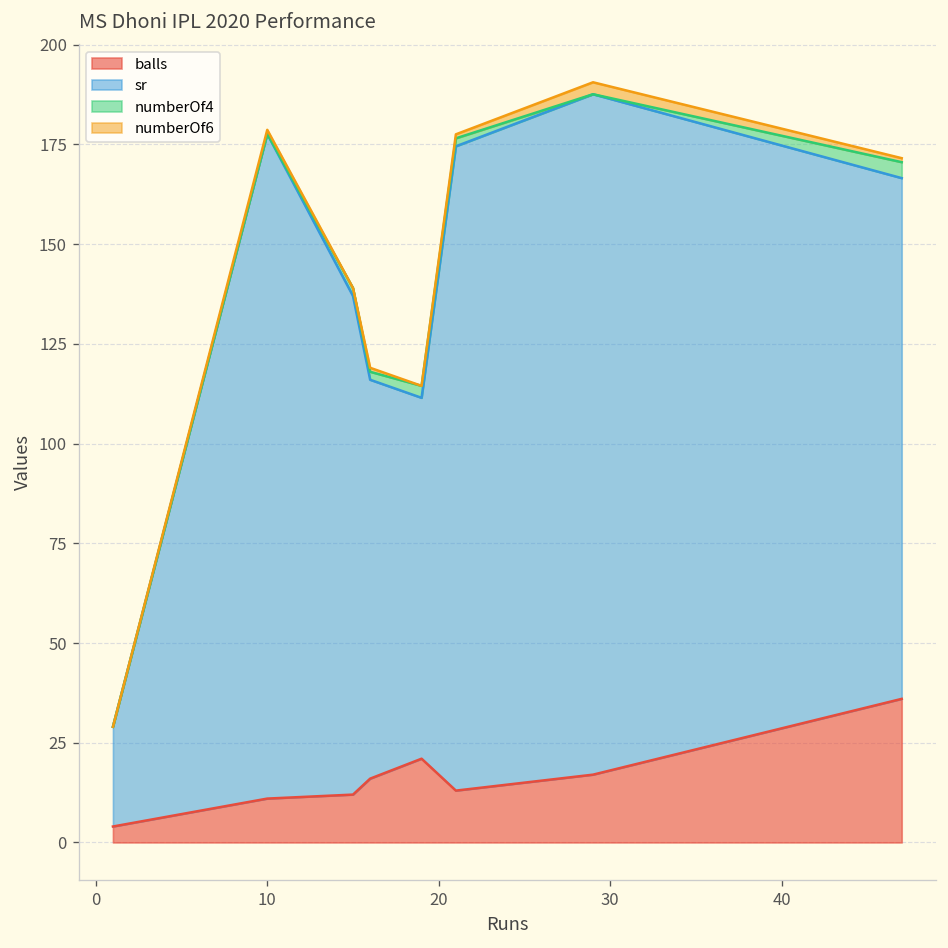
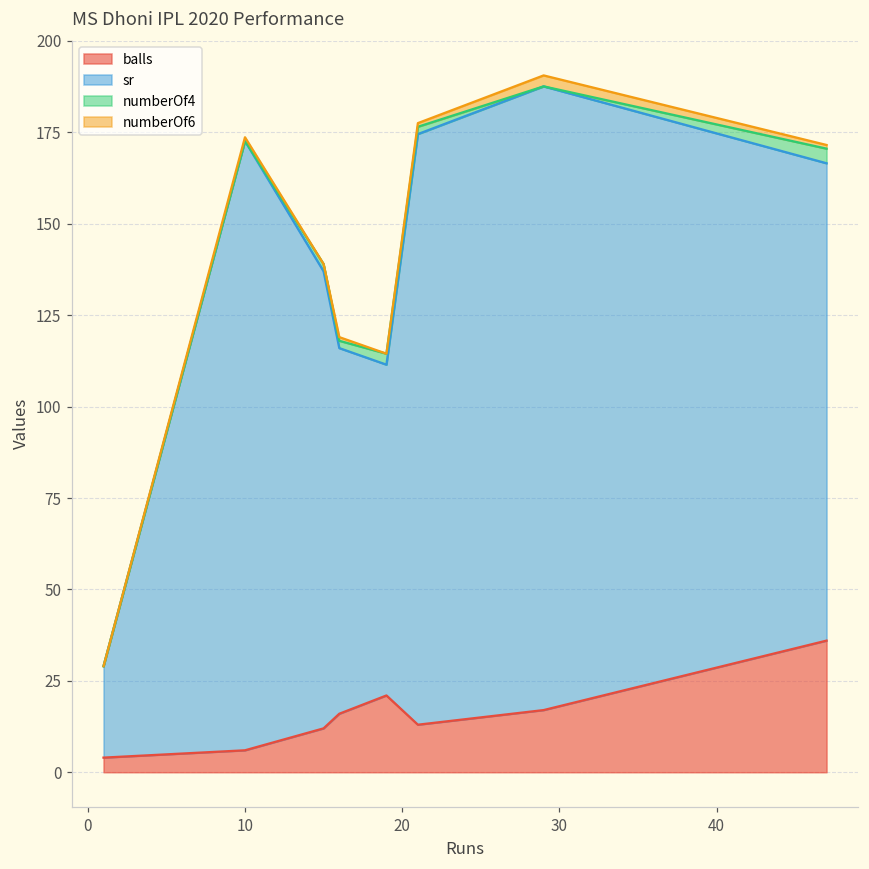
  {
    "balls": {
-     "10": 11
+     "10": 6
    },
    "numberOf6": {
      "10": 1
    }
  }
